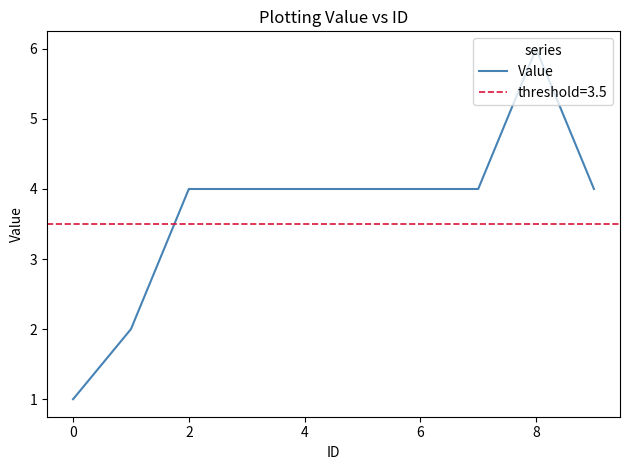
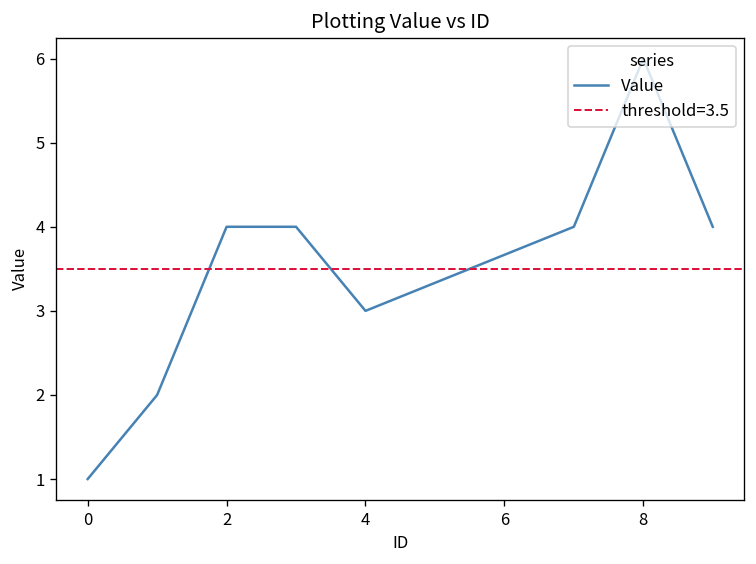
  {
    "0": 1,
    "2": 4,
-   "4": 4
+   "4": 3
  }
